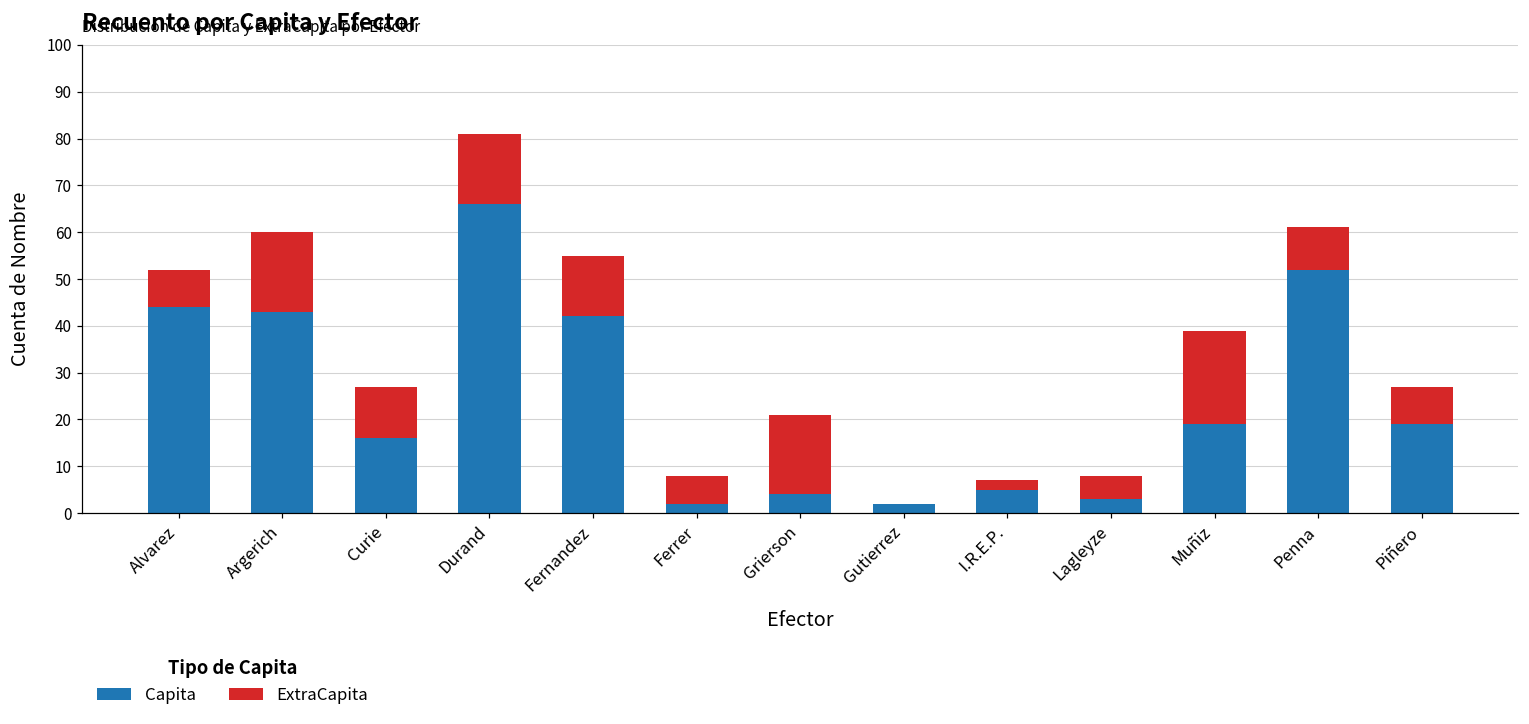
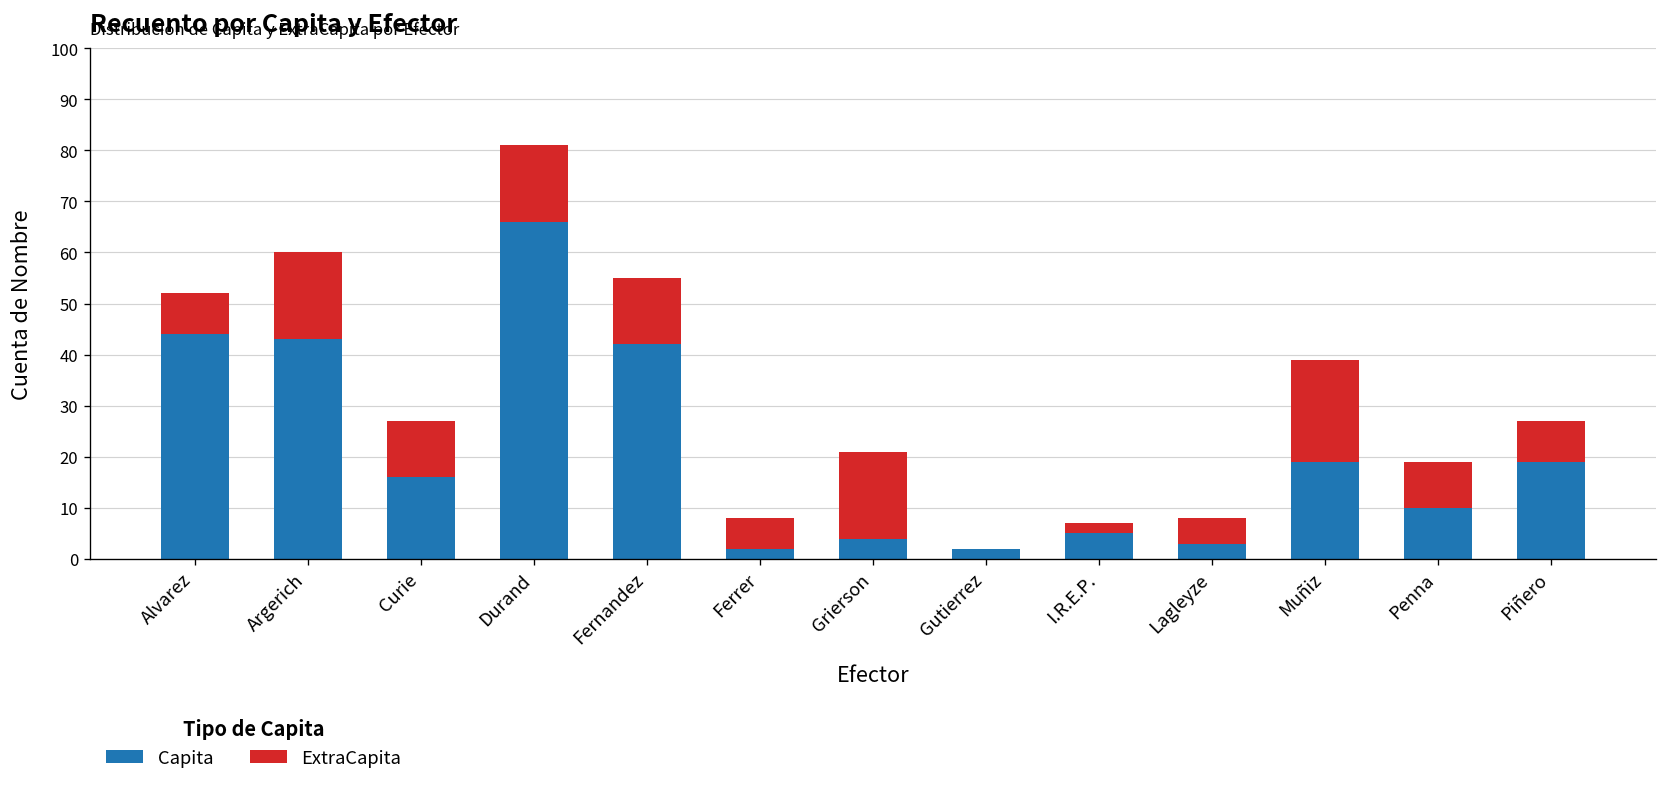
  {
    "Capita": {
      "Alvarez": 44,
      "Argerich": 43,
      "Curie": 16,
      "Durand": 66,
      "Fernandez": 42,
      "Ferrer": 2,
      "Grierson": 4,
      "Gutierrez": 2,
      "I.R.E.P.": 5,
      "Lagleyze": 3,
      "Muñiz": 19,
-     "Penna": 52,
+     "Penna": 10,
      "Piñero": 19
    },
    "ExtraCapita": {
      "Alvarez": 8,
      "Argerich": 17,
      "Curie": 11,
      "Durand": 15,
      "Fernandez": 13,
      "Ferrer": 6,
      "Grierson": 17,
      "Gutierrez": 0,
      "I.R.E.P.": 2,
      "Lagleyze": 5,
      "Muñiz": 20,
      "Penna": 9,
      "Piñero": 8
    }
  }
